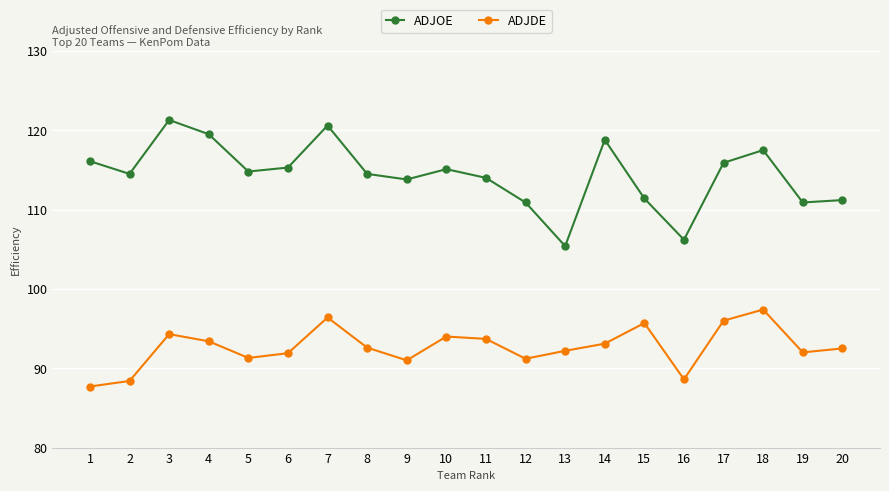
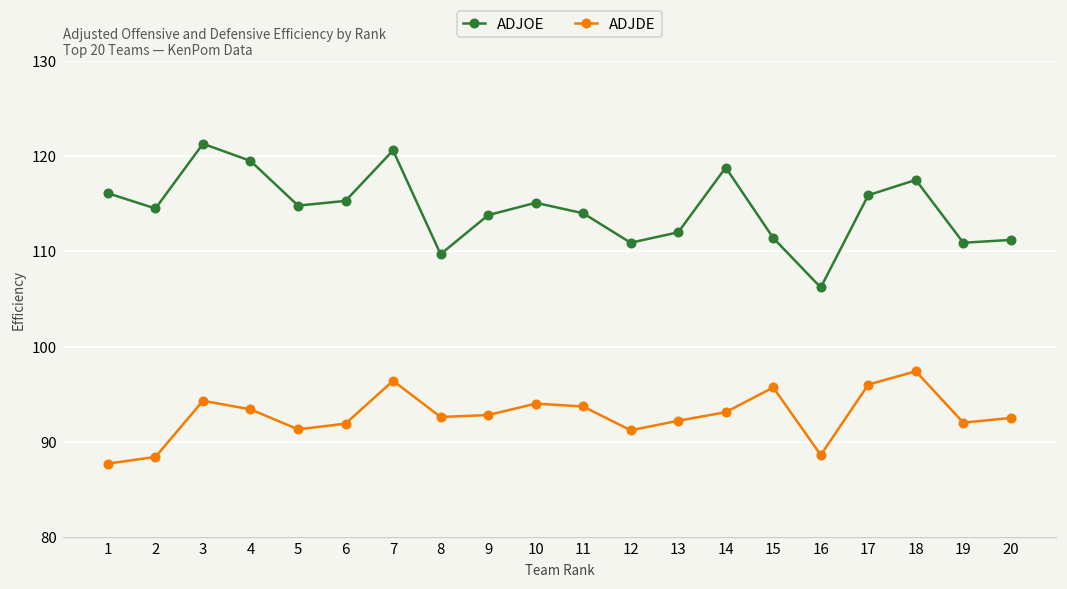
  {
    "ADJOE": {
      "1": 116,
      "2": 115,
      "3": 121,
      "4": 120,
      "5": 115,
      "6": 115,
      "7": 121,
-     "8": 115,
+     "8": 110,
      "9": 114,
      "10": 115,
      "11": 114,
      "12": 111,
-     "13": 105,
+     "13": 112,
      "14": 119,
      "15": 111,
      "16": 106,
      "17": 116,
      "18": 118,
      "19": 111,
      "20": 111
    },
    "ADJDE": {
      "1": 88,
      "2": 88,
      "3": 94,
      "4": 93,
      "5": 91,
      "6": 92,
      "7": 96,
      "8": 93,
-     "9": 91,
+     "9": 93,
      "10": 94,
      "11": 94,
      "12": 91,
      "13": 92,
      "14": 93,
      "15": 96,
      "16": 89,
      "17": 96,
      "18": 97,
      "19": 92,
      "20": 93
    }
  }
